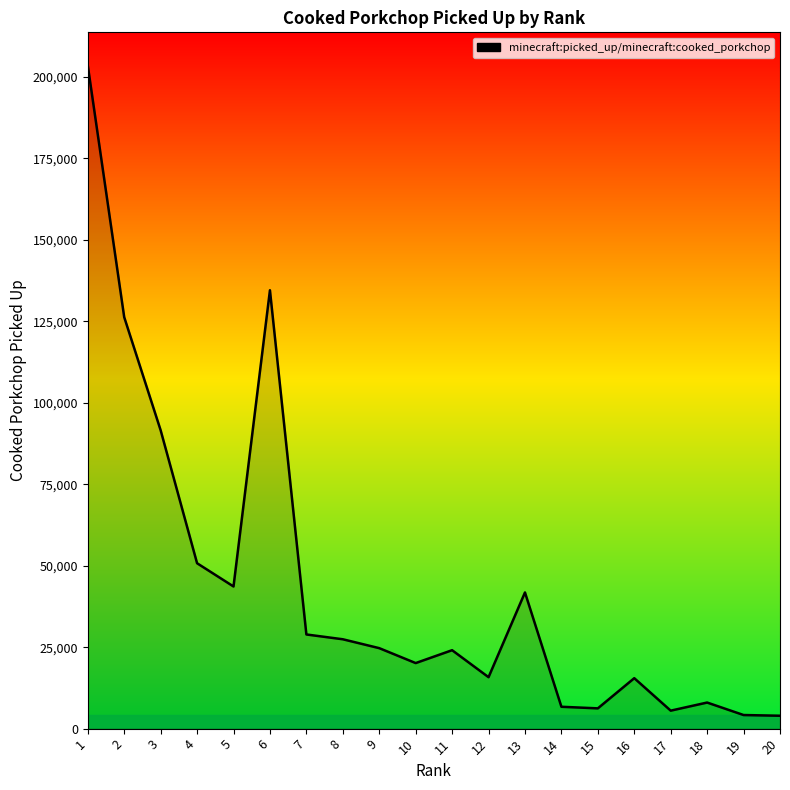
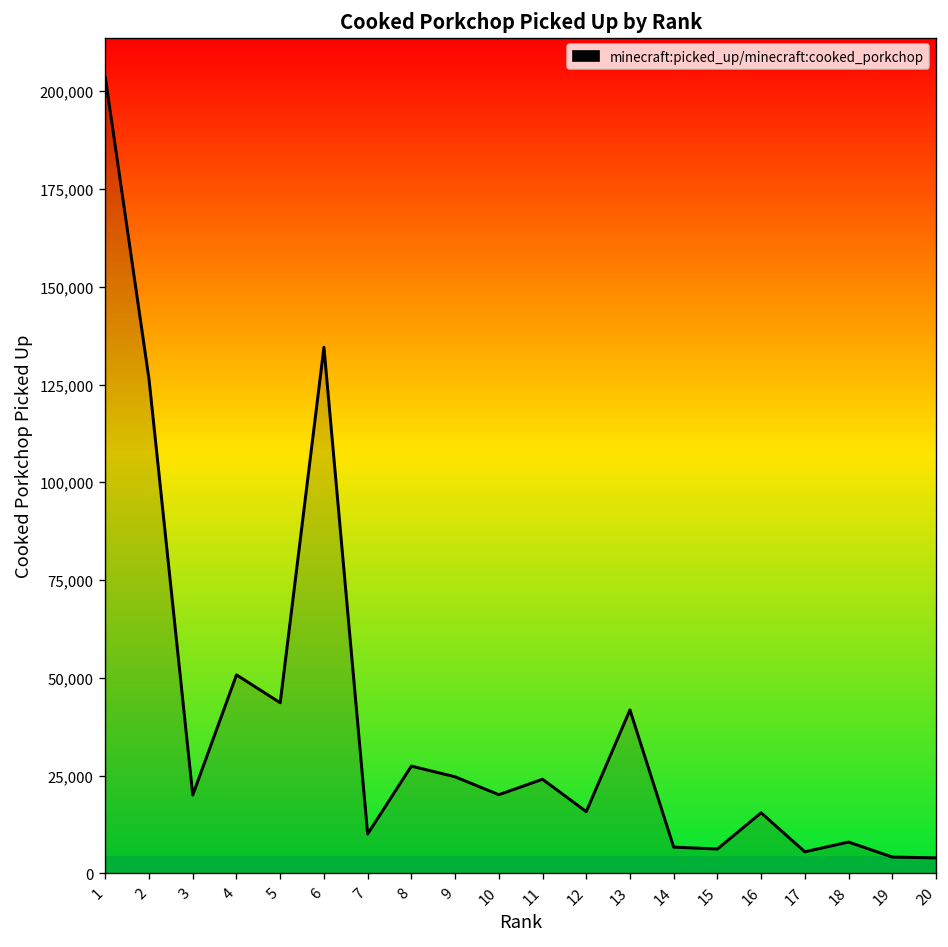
  {
    "1": "203,000",
    "2": "126,000",
-   "3": "92,000",
+   "3": "20,000",
    "4": "51,000",
    "5": "44,000",
    "6": "135,000",
-   "7": "29,000",
+   "7": "10,000",
    "8": "27,000",
    "9": "25,000",
    "10": "20,000",
    "11": "24,000",
    "12": "16,000",
    "13": "42,000",
    "14": "7,000",
    "15": "6,000",
    "16": "15,000",
    "17": "6,000",
    "18": "8,000",
    "19": "4,000"
  }
